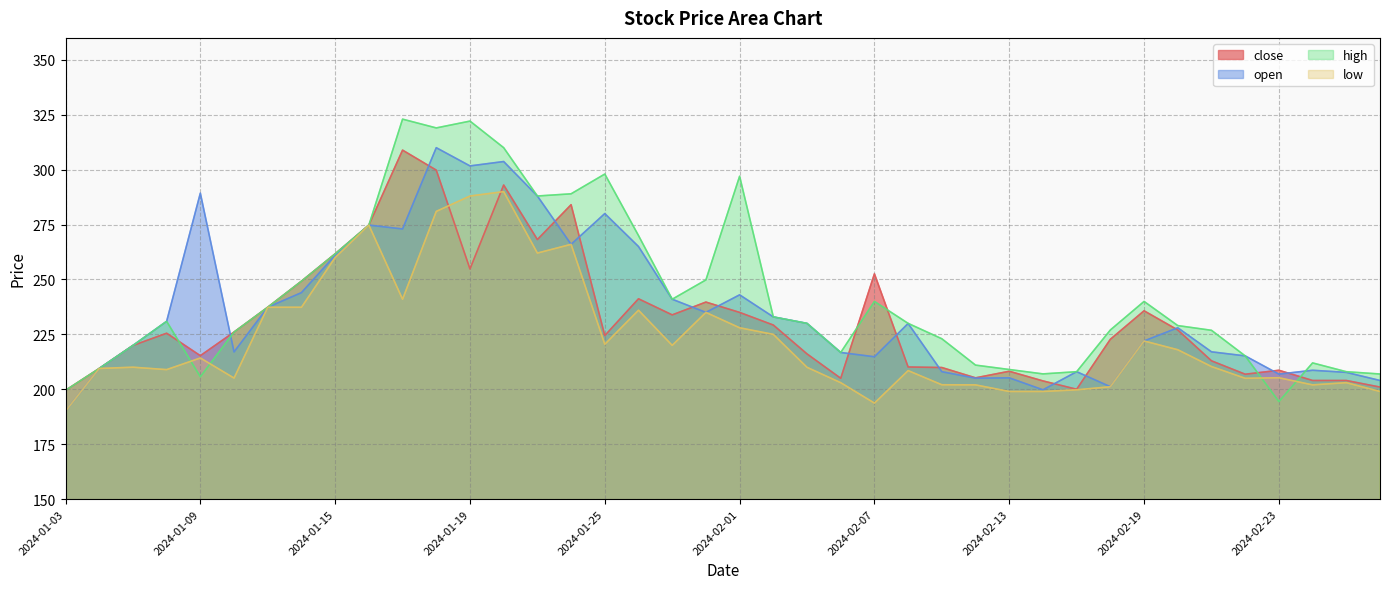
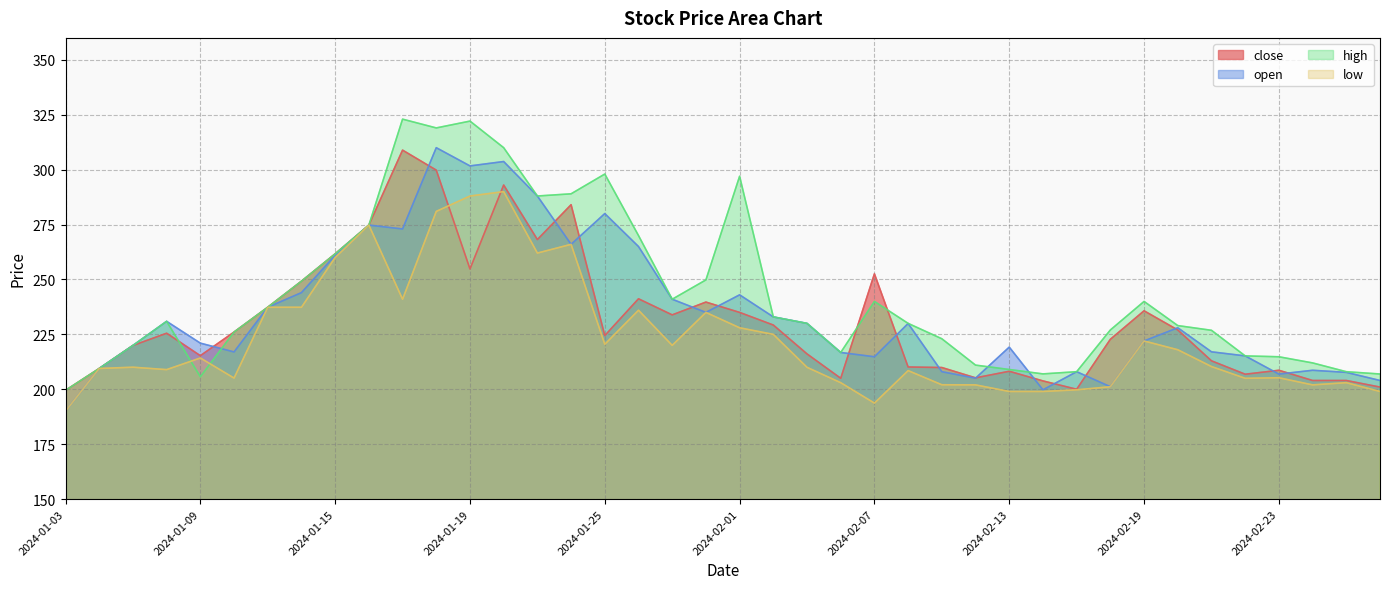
  {
    "close": {
      "2024-01-19": 255,
      "2024-01-25": 224,
      "2024-02-01": 235,
      "2024-02-07": 253,
      "2024-02-19": 236,
      "2024-02-23": 209
    },
    "open": {
-     "2024-01-09": 289,
+     "2024-01-09": 221,
      "2024-01-19": 302,
      "2024-01-25": 280,
      "2024-02-01": 243,
      "2024-02-07": 215,
-     "2024-02-13": 205,
+     "2024-02-13": 219,
      "2024-02-23": 207
    },
    "high": {
      "2024-01-09": 206,
      "2024-01-19": 322,
      "2024-01-25": 298,
      "2024-02-01": 297,
      "2024-02-07": 240,
      "2024-02-19": 240,
-     "2024-02-23": 194
+     "2024-02-23": 215
    },
    "low": {
      "2024-01-19": 288,
      "2024-01-25": 221,
      "2024-02-01": 228,
      "2024-02-07": 194,
      "2024-02-13": 199,
      "2024-02-23": 205
    }
  }
